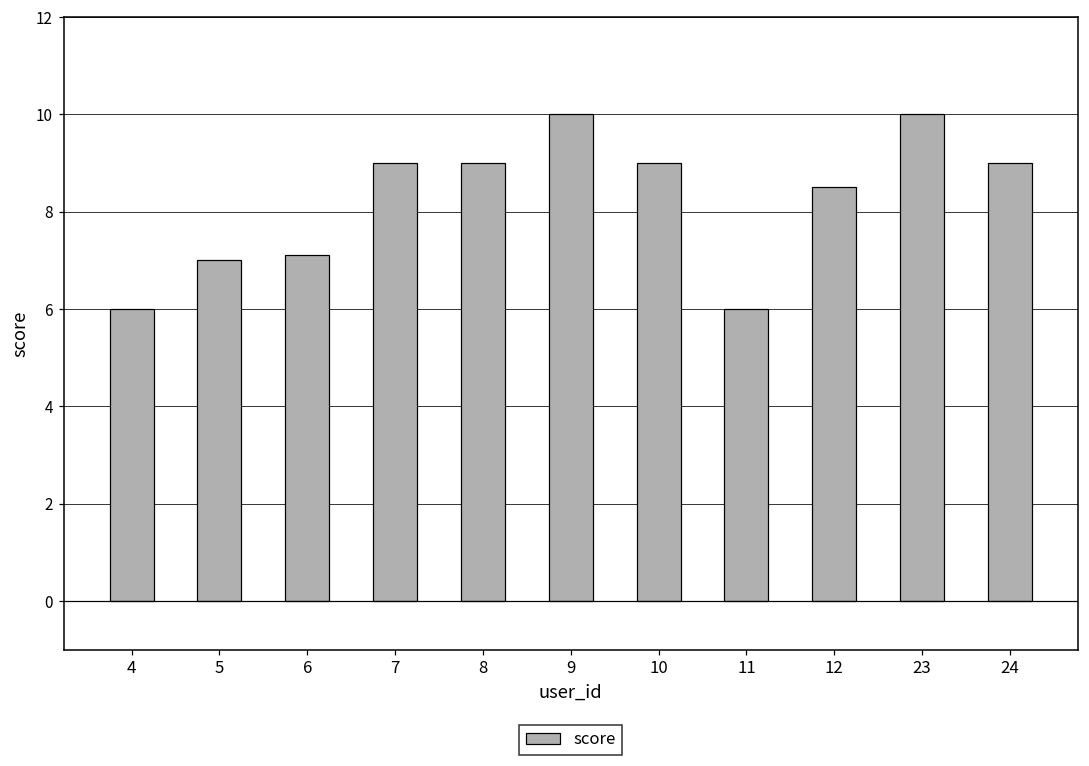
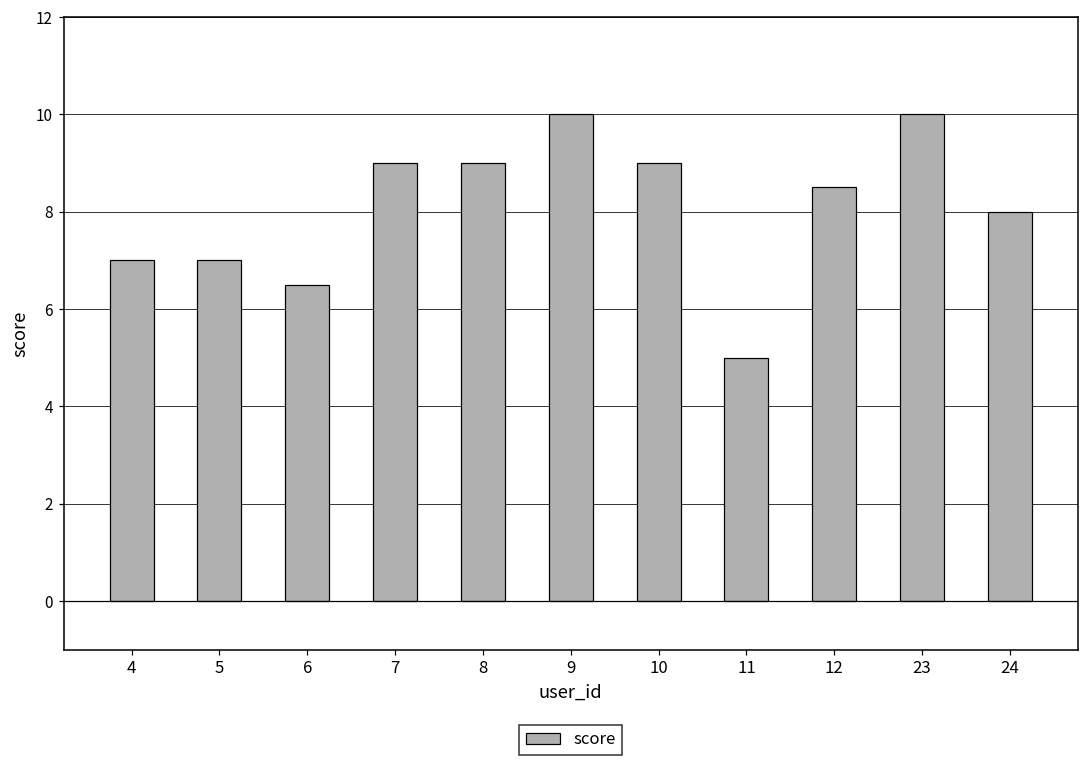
  {
-   "4": 6,
+   "4": 7,
    "5": 7.0,
-   "6": 7.1,
+   "6": 6.5,
    "7": 9.0,
    "8": 9.0,
    "9": 10.0,
    "10": 9.0,
-   "11": 6,
+   "11": 5,
    "12": 8.5,
    "23": 10.0,
-   "24": 9
+   "24": 8
  }
